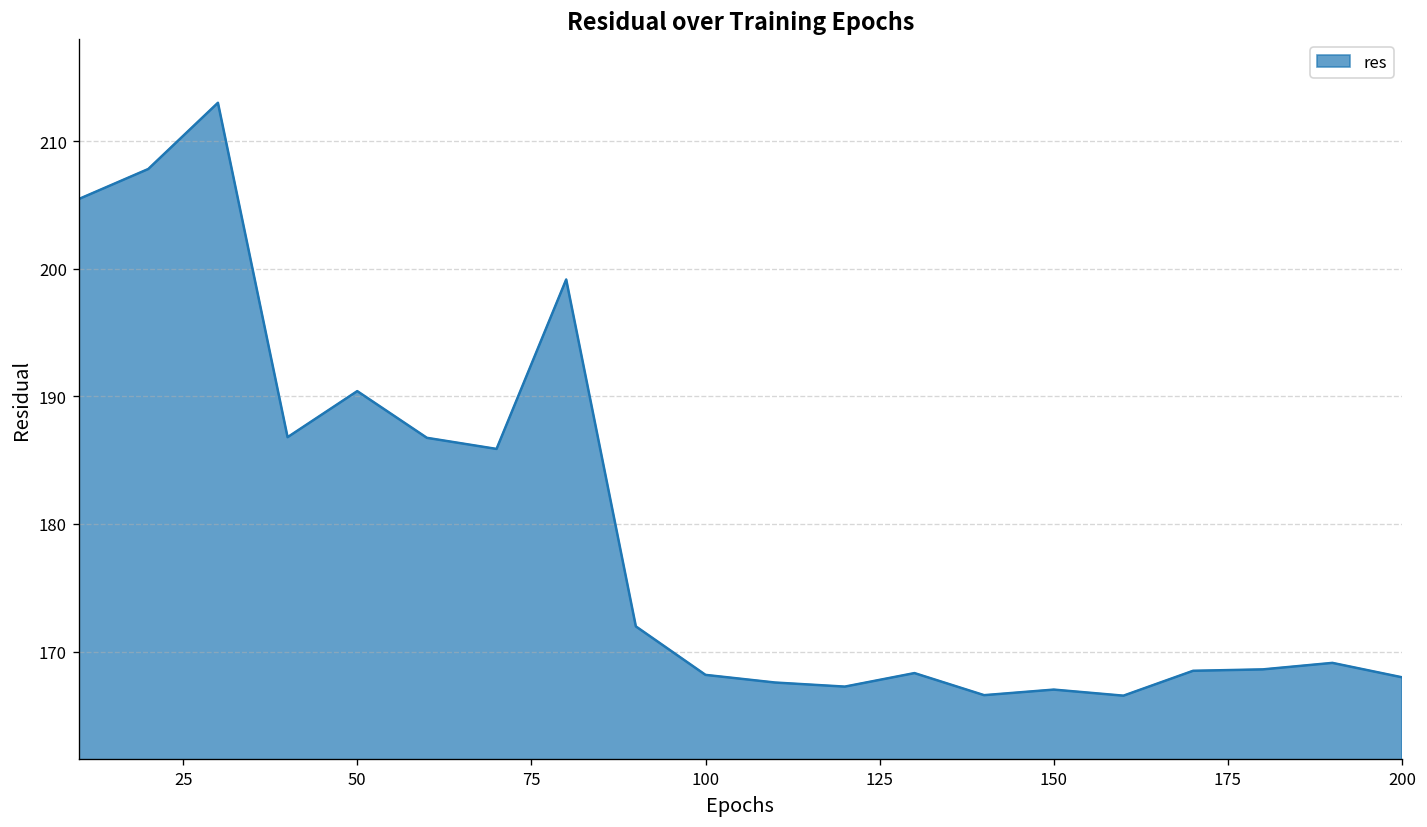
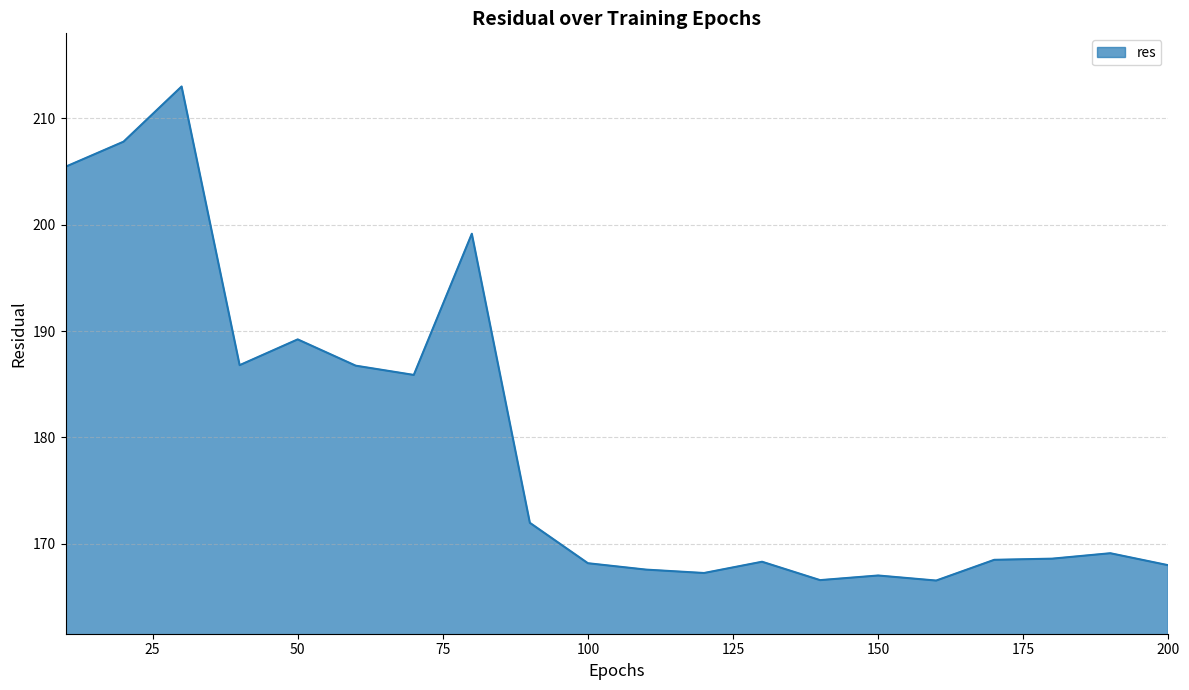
  {
-   "50": 190.4,
+   "50": 189.2,
    "100": 168.2,
    "150": 167.0,
    "200": 168.0
  }
